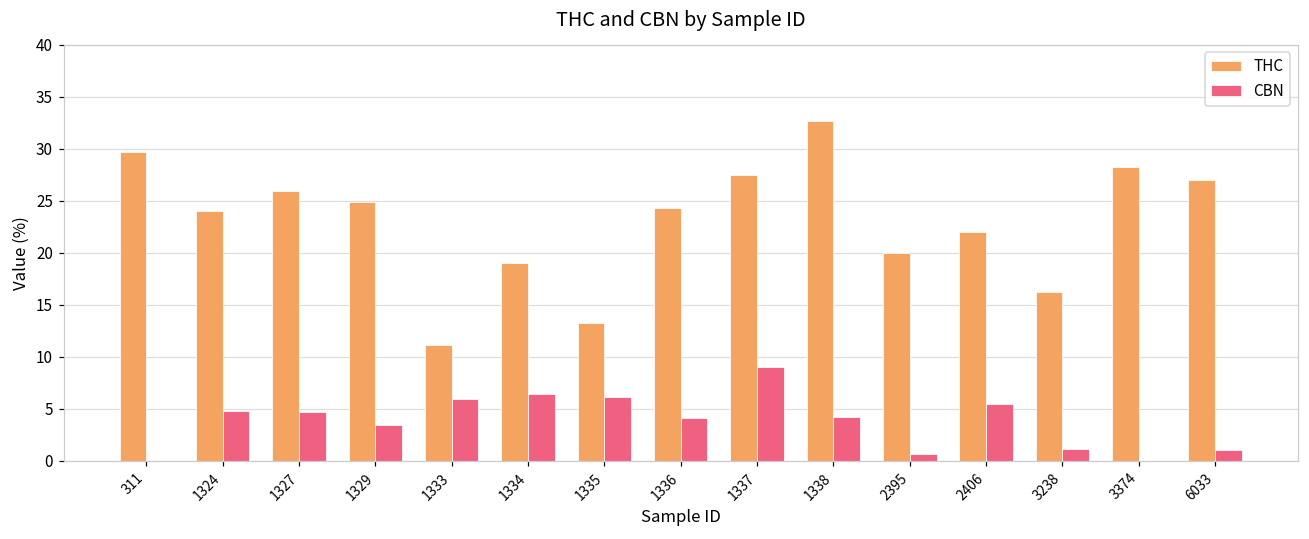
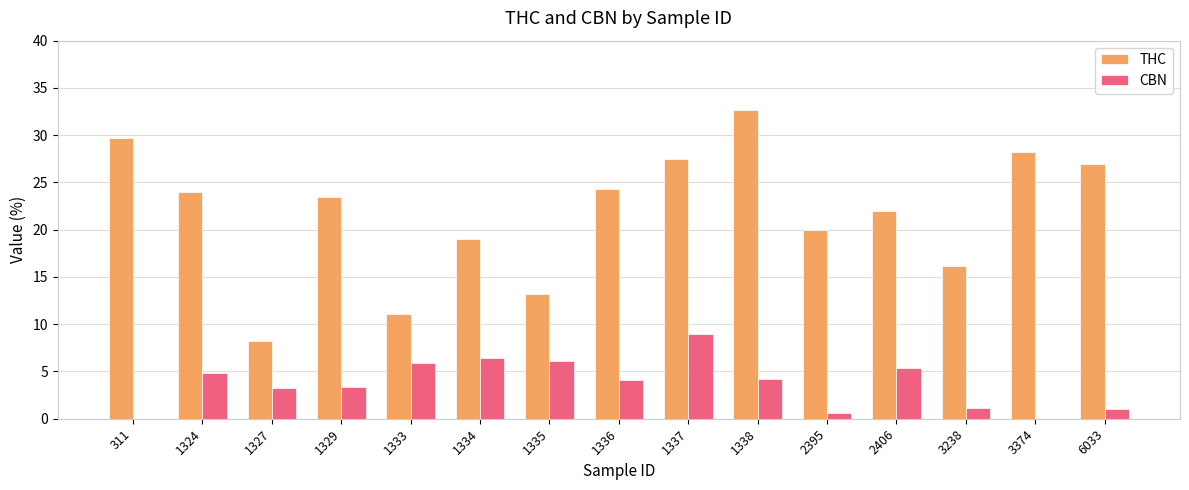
  {
    "THC": {
      "311": 30,
      "1324": 24,
-     "1327": 26,
-     "1329": 25,
+     "1327": 8,
+     "1329": 24,
      "1333": 11,
      "1334": 19,
      "1335": 13,
      "1336": 24,
      "1337": 28,
      "1338": 33,
      "2395": 20,
      "2406": 22,
      "3238": 16,
      "3374": 28,
      "6033": 27
    },
    "CBN": {
      "311": 0,
      "1324": 5,
-     "1327": 5,
+     "1327": 3,
      "1329": 3,
      "1333": 6,
      "1334": 6,
      "1335": 6,
      "1336": 4,
      "1337": 9,
      "1338": 4,
      "2395": 1,
      "2406": 5,
      "3238": 1,
      "3374": 0,
      "6033": 1
    }
  }
